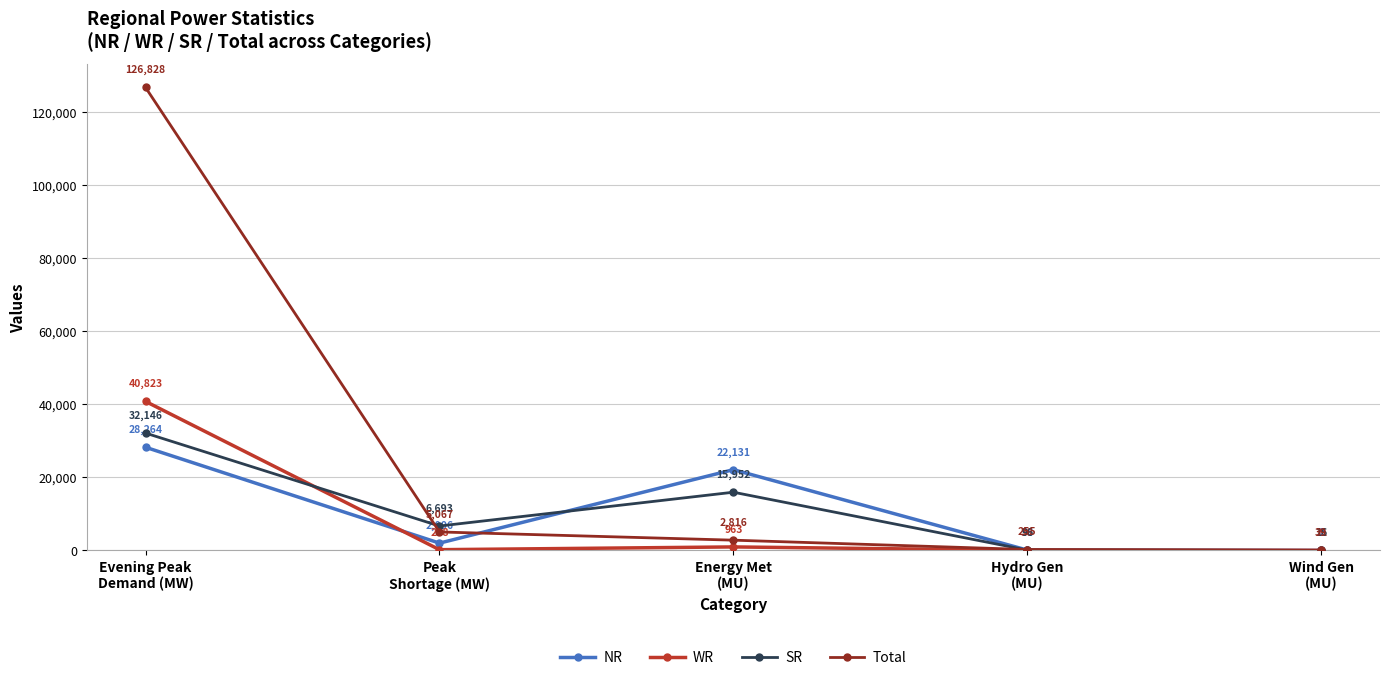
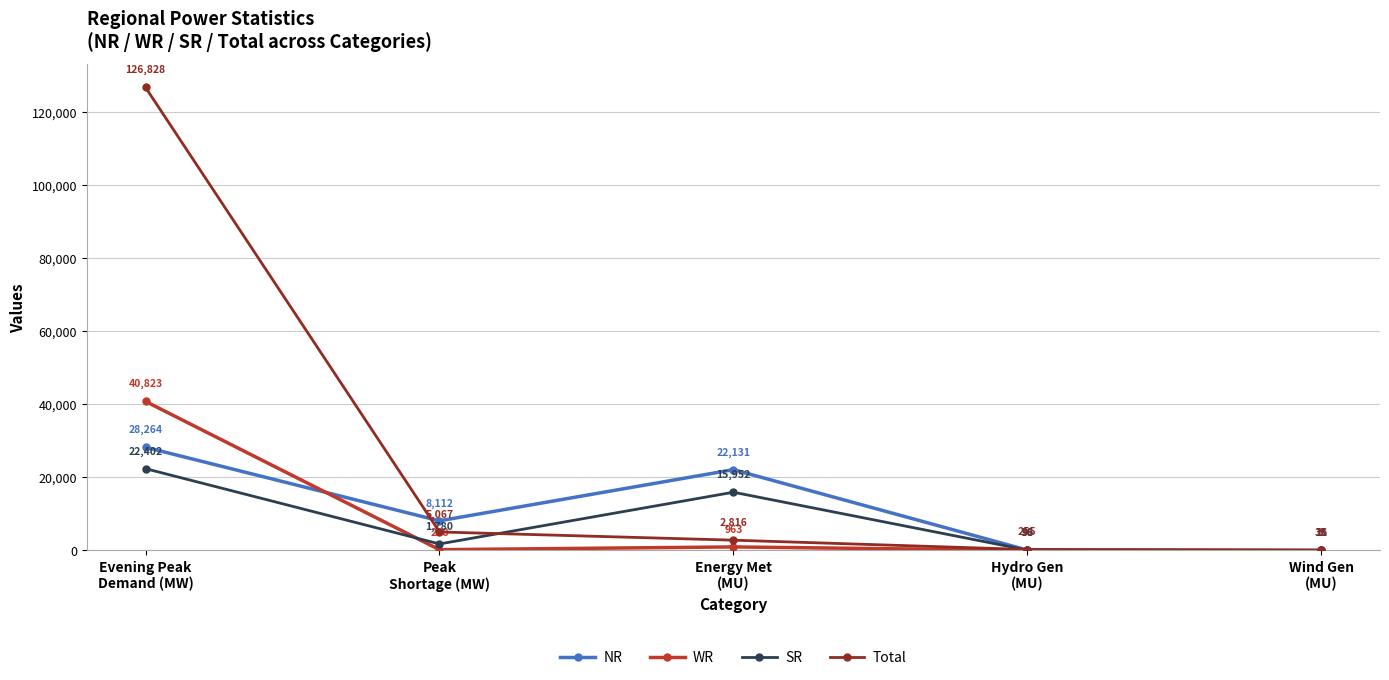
  {
    "NR": {
      "Evening Peak Demand (MW)": "28,264",
-     "Peak Shortage (MW)": "2,006",
+     "Peak Shortage (MW)": "8,112",
      "Energy Met (MU)": "22,131"
    },
    "SR": {
-     "Evening Peak Demand (MW)": "32,146",
-     "Peak Shortage (MW)": "6,693"
+     "Evening Peak Demand (MW)": "22,402",
+     "Peak Shortage (MW)": "1,780"
    }
  }
